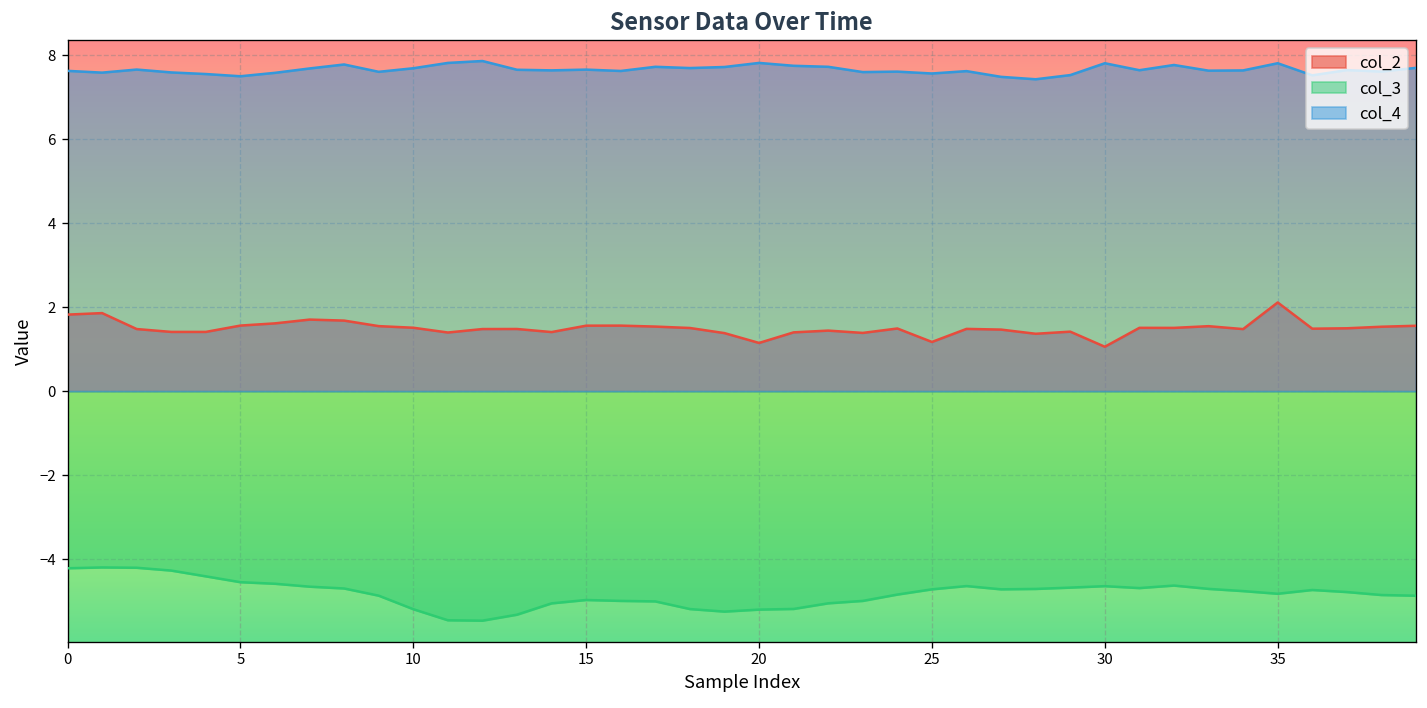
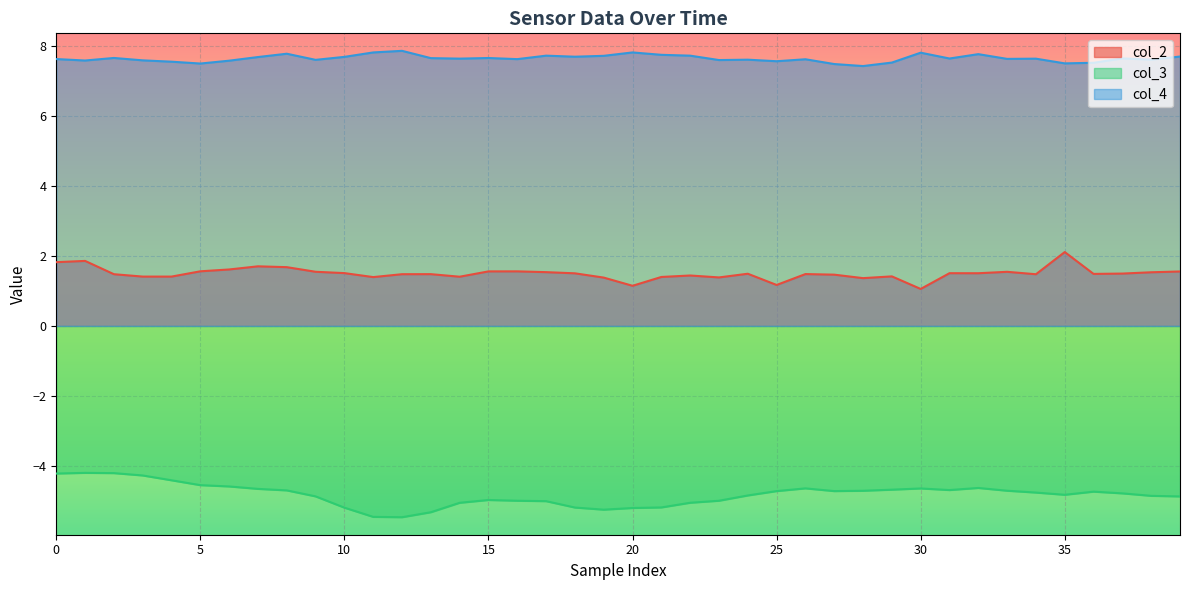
  {
    "col_2": {
      "0": 1.8,
      "5": 1.6,
      "10": 1.5,
      "15": 1.6,
      "20": 1.1,
      "25": 1.2,
      "30": 1.1,
      "35": 2.1
    },
    "col_4": {
      "0": 7.6,
      "5": 7.5,
      "10": 7.7,
      "15": 7.7,
      "20": 7.8,
      "25": 7.6,
      "30": 7.8,
-     "35": 7.8
+     "35": 7.5
    }
  }
